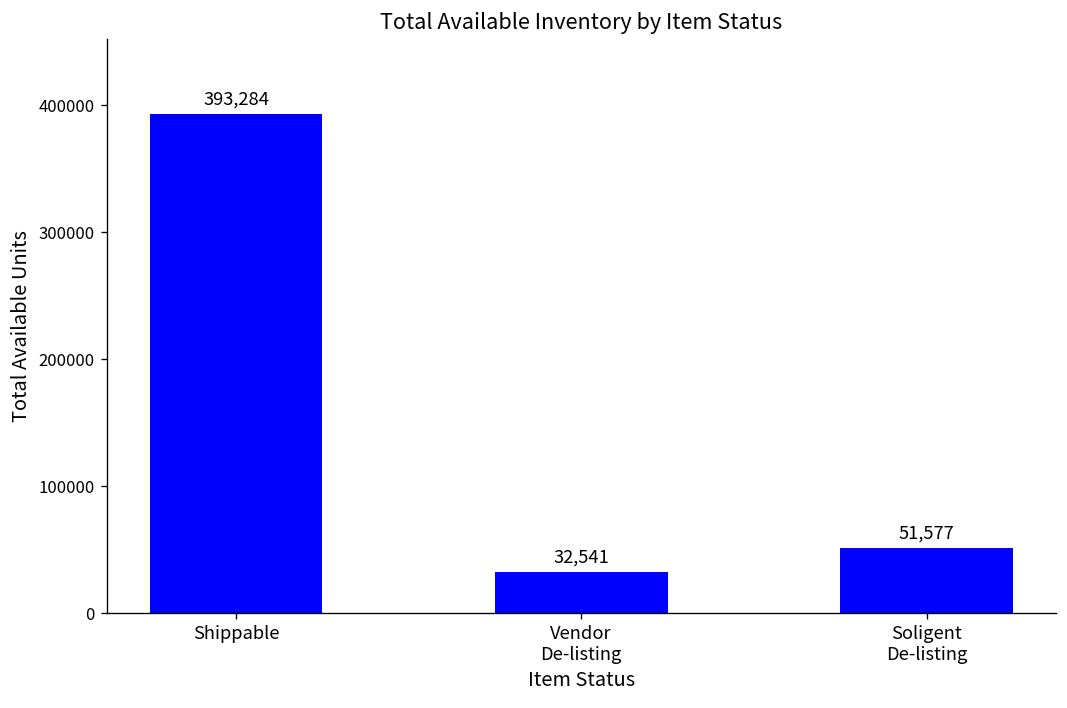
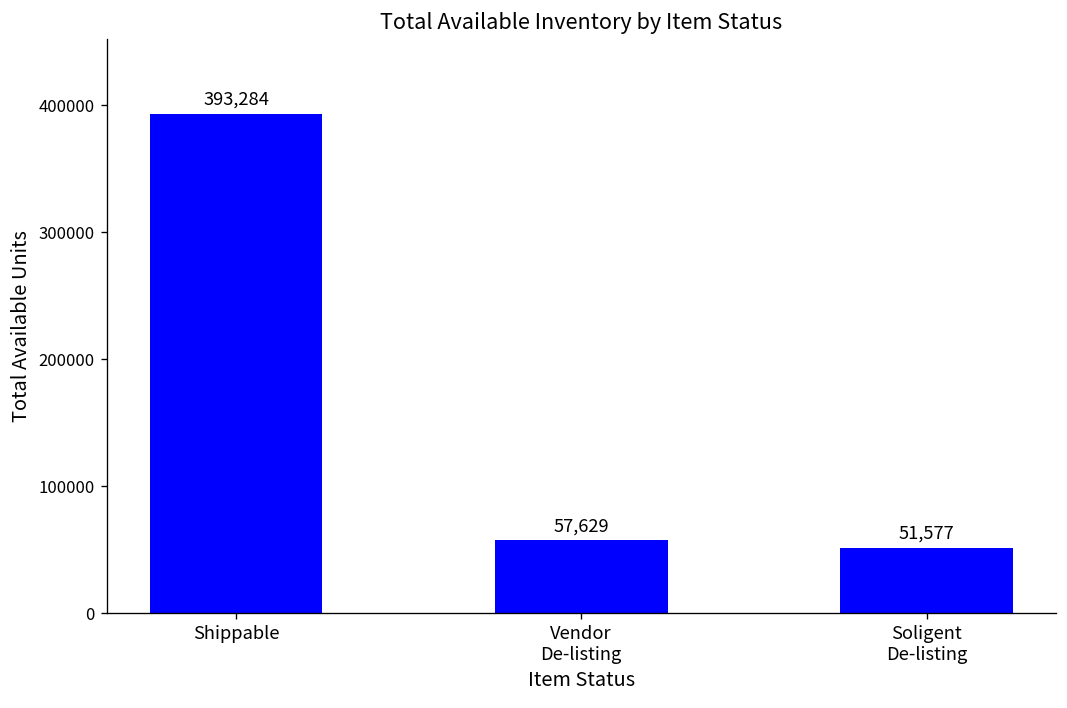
  {
    "Shippable": "393,284",
-   "Vendor De-listing": "32,541",
+   "Vendor De-listing": "57,629",
    "Soligent De-listing": "51,577"
  }
